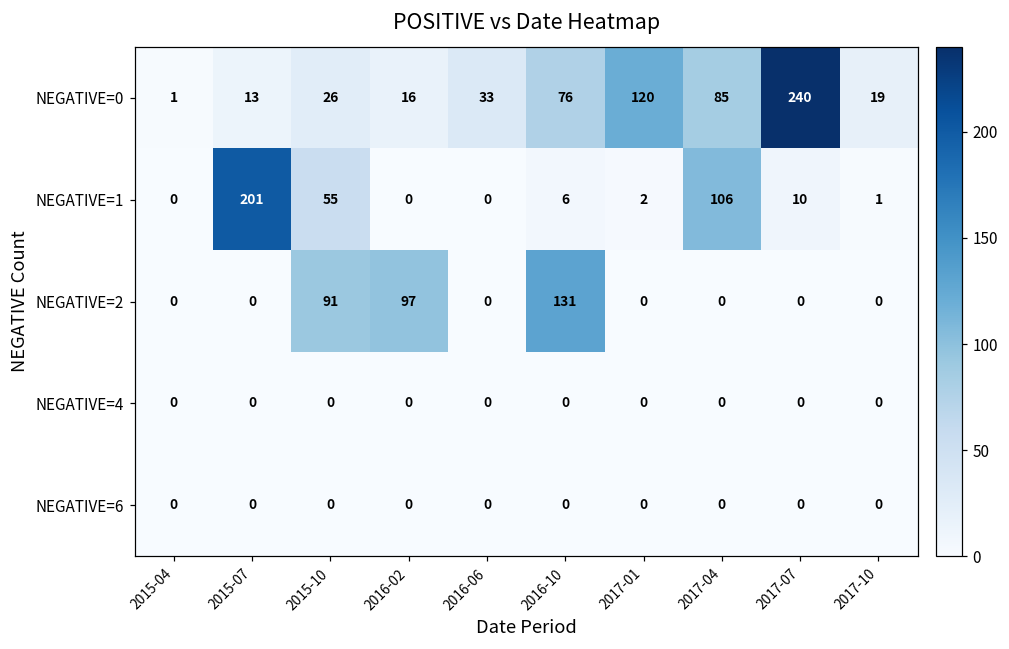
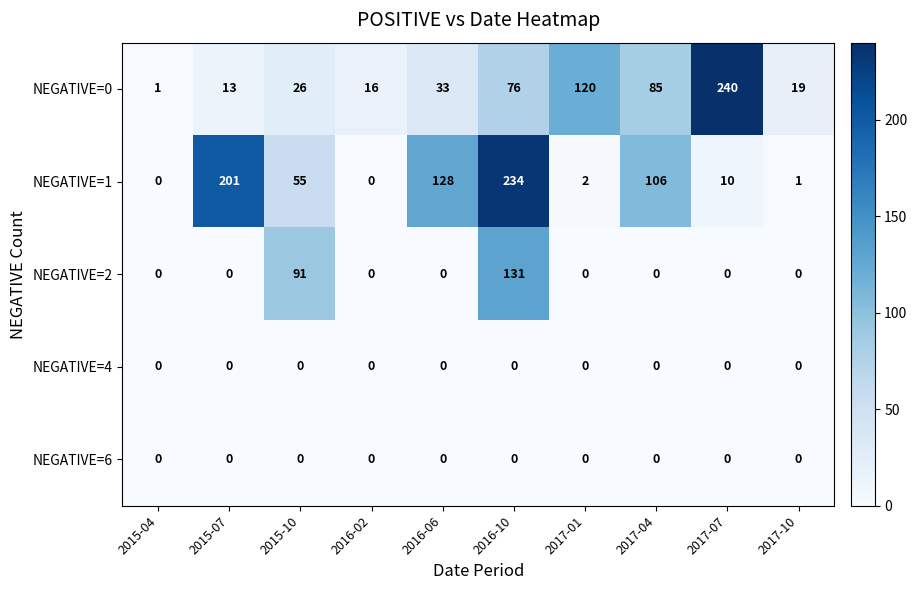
  {
    "NEGATIVE=0": {
      "2015-04": 1,
      "2015-07": 13,
      "2015-10": 26,
      "2016-02": 16,
      "2016-06": 33,
      "2016-10": 76,
      "2017-01": 120,
      "2017-04": 85,
      "2017-07": 240,
      "2017-10": 19
    },
    "NEGATIVE=1": {
      "2015-04": 0,
      "2015-07": 201,
      "2015-10": 55,
      "2016-02": 0,
-     "2016-06": 0,
-     "2016-10": 6,
+     "2016-06": 128,
+     "2016-10": 234,
      "2017-01": 2,
      "2017-04": 106,
      "2017-07": 10,
      "2017-10": 1
    },
    "NEGATIVE=2": {
      "2015-04": 0,
      "2015-07": 0,
      "2015-10": 91,
-     "2016-02": 97,
+     "2016-02": 0,
      "2016-06": 0,
      "2016-10": 131,
      "2017-01": 0,
      "2017-04": 0,
      "2017-07": 0,
      "2017-10": 0
    },
    "NEGATIVE=4": {
      "2015-04": 0,
      "2015-07": 0,
      "2015-10": 0,
      "2016-02": 0,
      "2016-06": 0,
      "2016-10": 0,
      "2017-01": 0,
      "2017-04": 0,
      "2017-07": 0,
      "2017-10": 0
    },
    "NEGATIVE=6": {
      "2015-04": 0,
      "2015-07": 0,
      "2015-10": 0,
      "2016-02": 0,
      "2016-06": 0,
      "2016-10": 0,
      "2017-01": 0,
      "2017-04": 0,
      "2017-07": 0,
      "2017-10": 0
    }
  }
